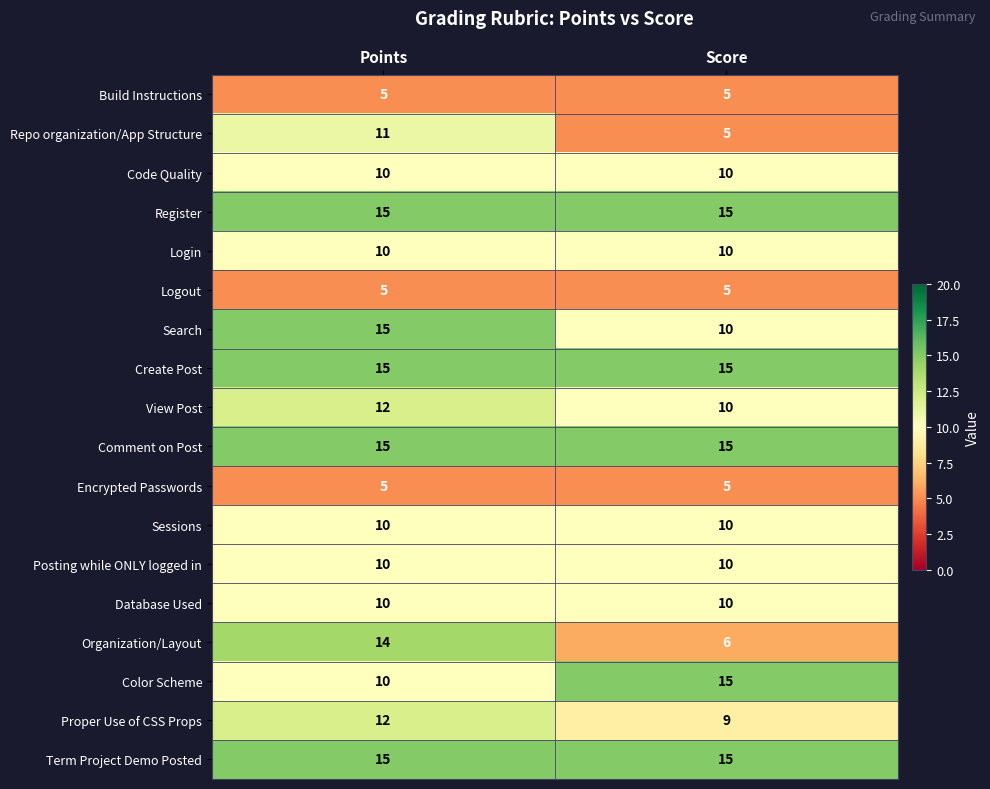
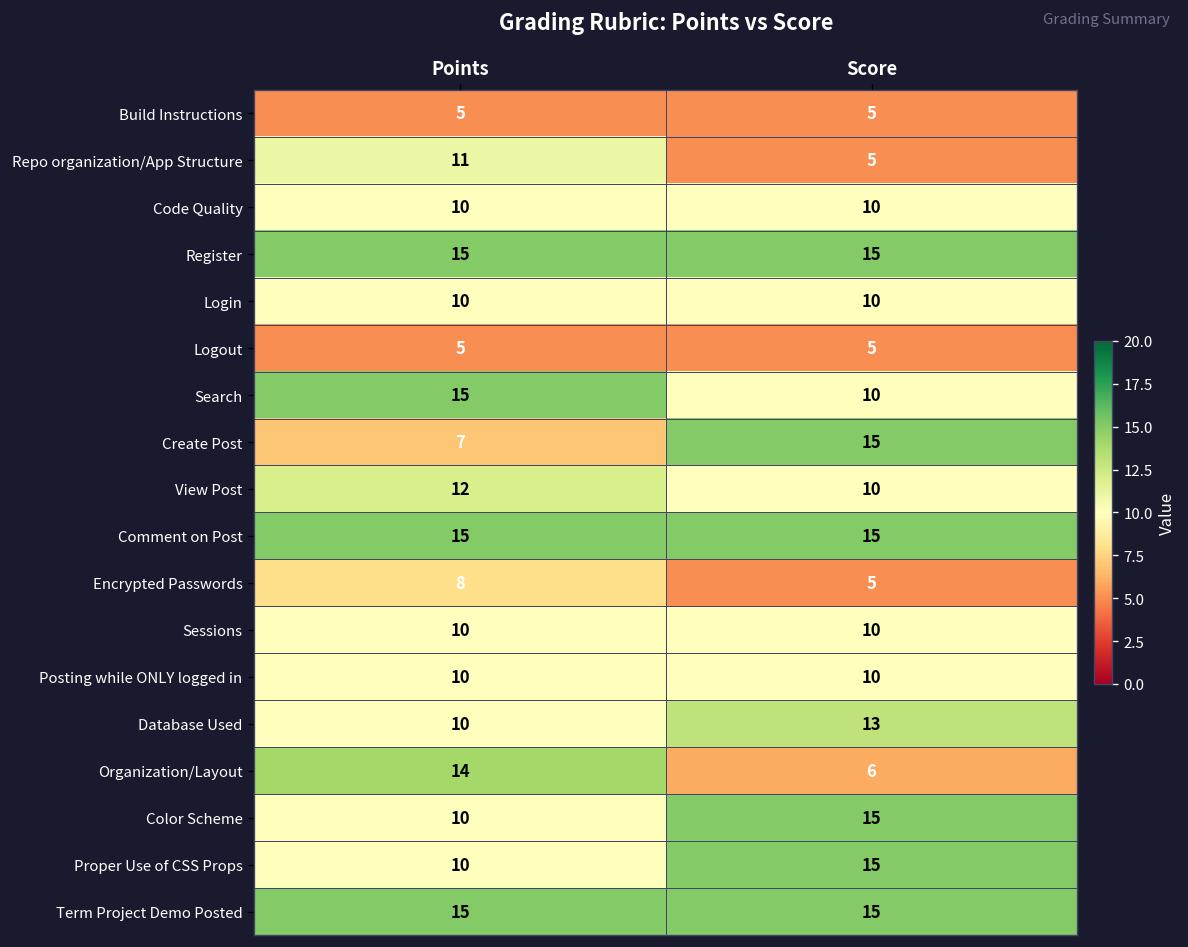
  {
    "Build Instructions": {
      "Points": 5,
      "Score": 5
    },
    "Repo organization/App Structure": {
      "Points": 11,
      "Score": 5
    },
    "Code Quality": {
      "Points": 10,
      "Score": 10
    },
    "Register": {
      "Points": 15,
      "Score": 15
    },
    "Login": {
      "Points": 10,
      "Score": 10
    },
    "Logout": {
      "Points": 5,
      "Score": 5
    },
    "Search": {
      "Points": 15,
      "Score": 10
    },
    "Create Post": {
-     "Points": 15,
+     "Points": 7,
      "Score": 15
    },
    "View Post": {
      "Points": 12,
      "Score": 10
    },
    "Comment on Post": {
      "Points": 15,
      "Score": 15
    },
    "Encrypted Passwords": {
-     "Points": 5,
+     "Points": 8,
      "Score": 5
    },
    "Sessions": {
      "Points": 10,
      "Score": 10
    },
    "Posting while ONLY logged in": {
      "Points": 10,
      "Score": 10
    },
    "Database Used": {
      "Points": 10,
-     "Score": 10
+     "Score": 13
    },
    "Organization/Layout": {
      "Points": 14,
      "Score": 6
    },
    "Color Scheme": {
      "Points": 10,
      "Score": 15
    },
    "Proper Use of CSS Props": {
-     "Points": 12,
-     "Score": 9
+     "Points": 10,
+     "Score": 15
    },
    "Term Project Demo Posted": {
      "Points": 15,
      "Score": 15
    }
  }
